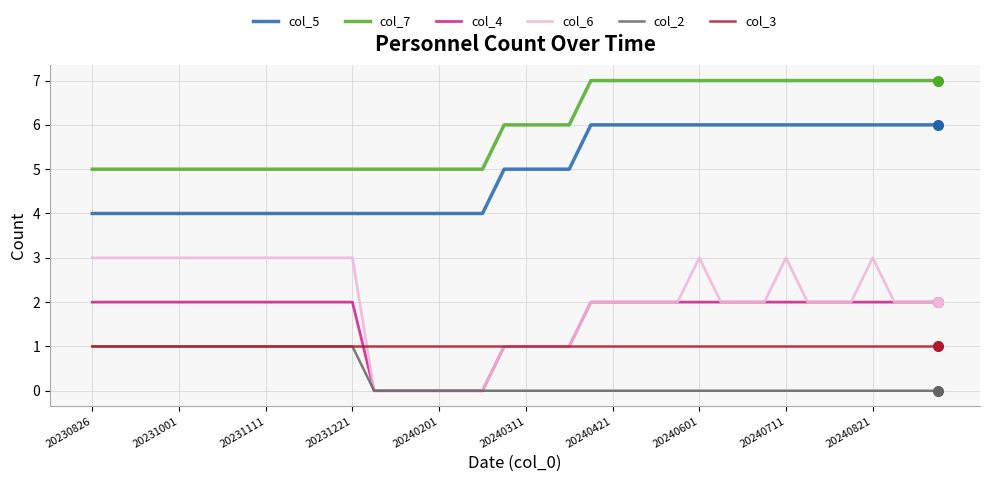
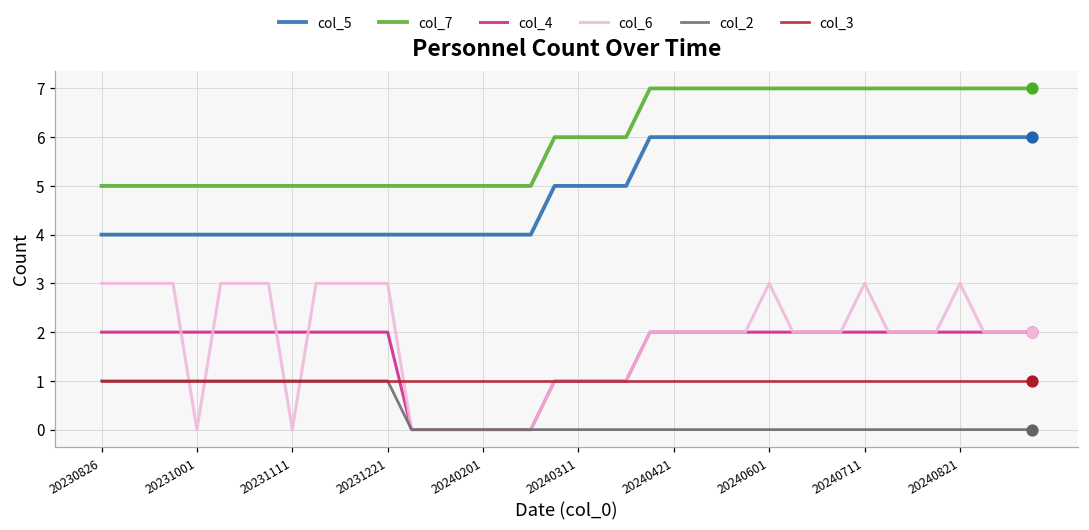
  {
    "col_6": {
      "20230826": 3,
-     "20231001": 3,
-     "20231111": 3,
+     "20231001": 0,
+     "20231111": 0,
      "20231221": 3,
      "20240601": 3,
      "20240711": 3,
      "20240821": 3
    }
  }
